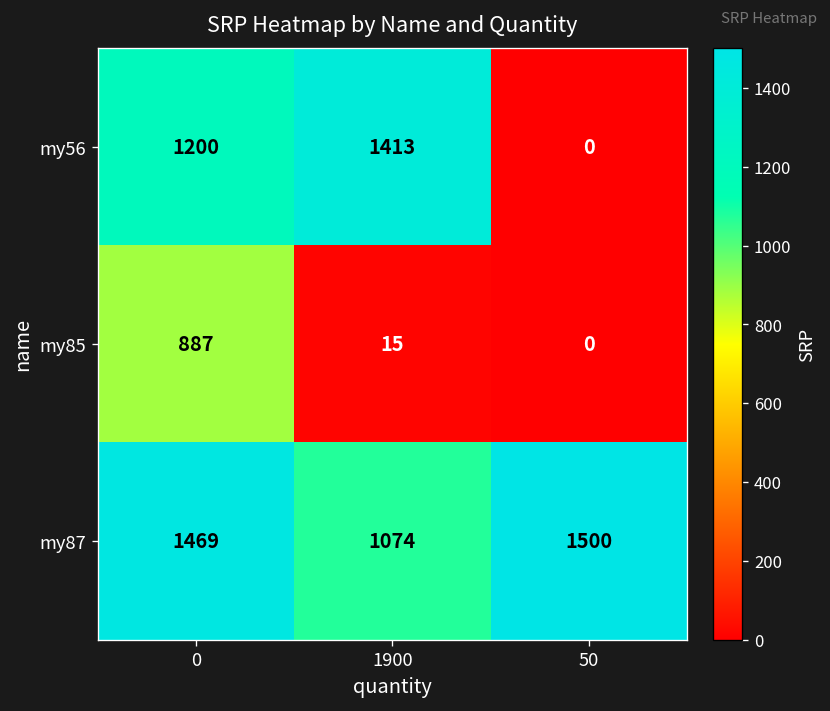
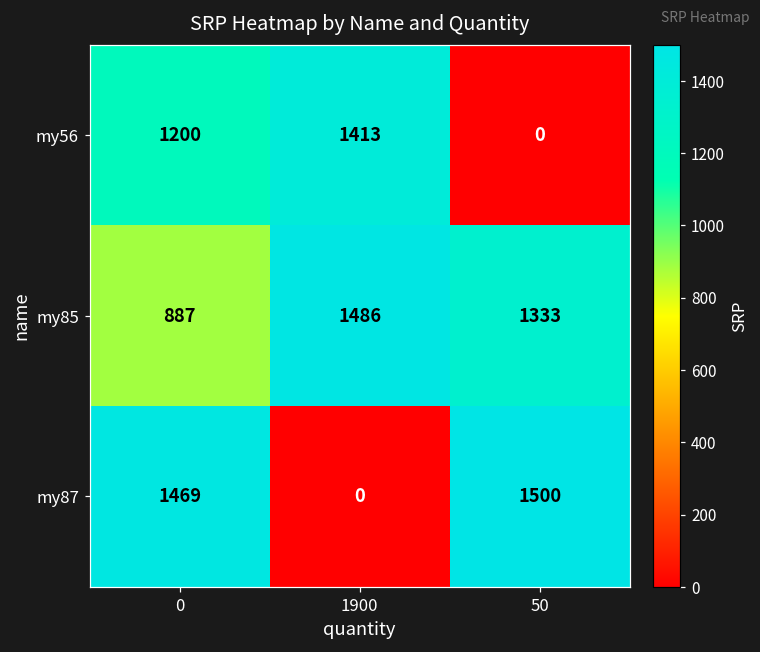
  {
    "my56": {
      "0": 1200,
      "1900": 1413,
      "50": 0
    },
    "my85": {
      "0": 887,
-     "1900": 15,
-     "50": 0
+     "1900": 1486,
+     "50": 1333
    },
    "my87": {
      "0": 1469,
-     "1900": 1074,
+     "1900": 0,
      "50": 1500
    }
  }
